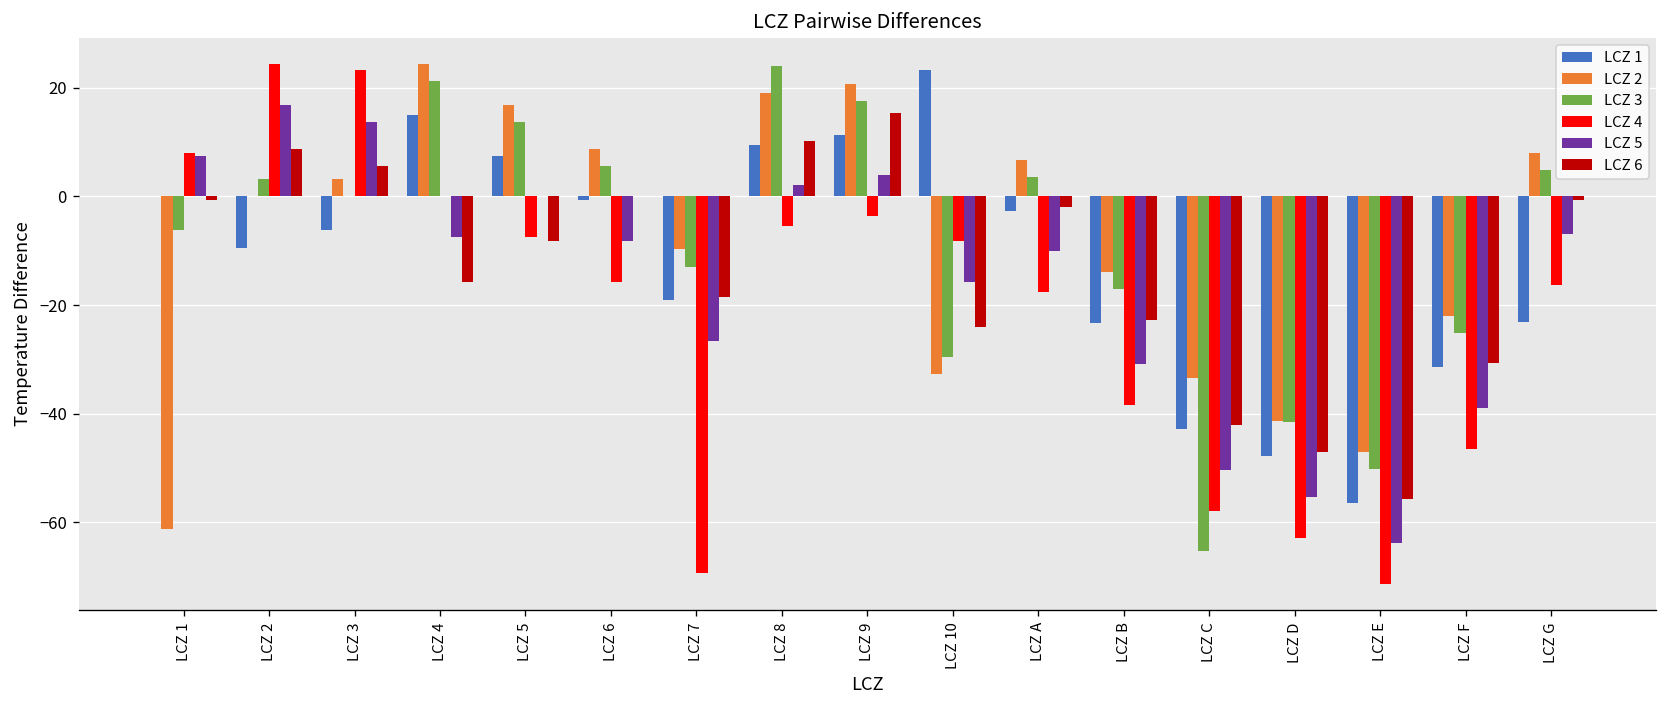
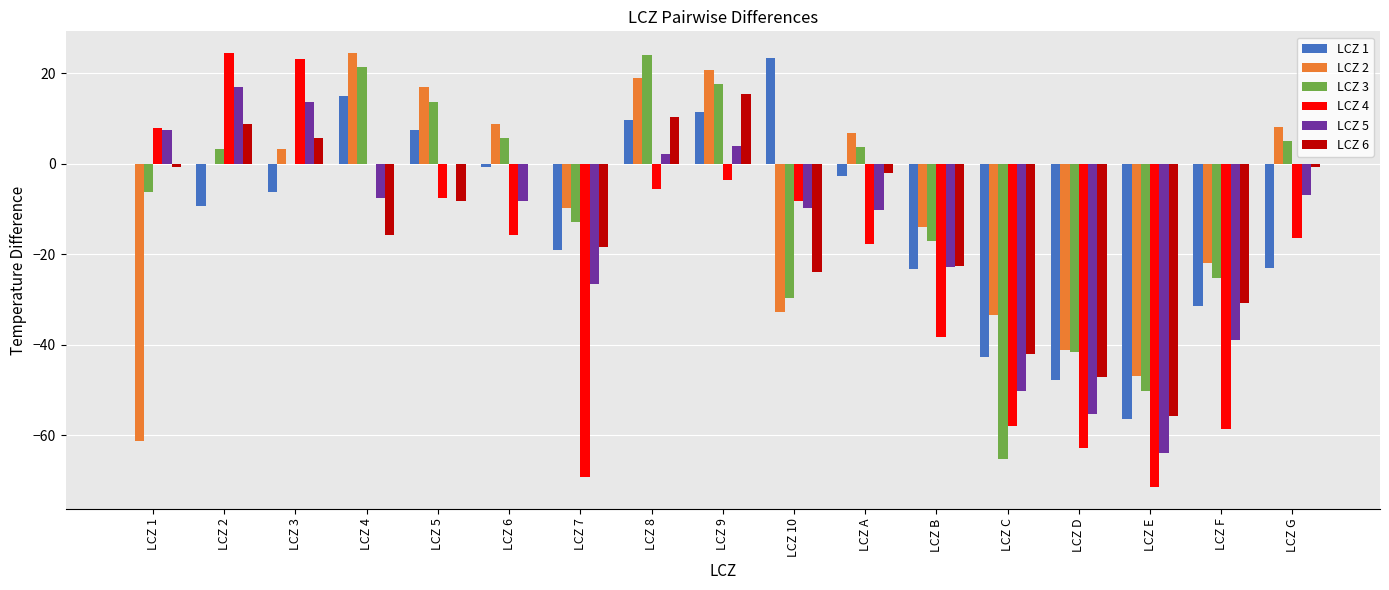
  {
    "LCZ 1": {
      "LCZ 1": 0,
      "LCZ 2": -9,
      "LCZ 3": -6,
      "LCZ 4": 15,
      "LCZ 5": 7,
      "LCZ 6": -1,
      "LCZ 7": -19,
      "LCZ 8": 10,
      "LCZ 9": 11,
      "LCZ 10": 23,
      "LCZ A": -3,
      "LCZ B": -23,
      "LCZ C": -43,
      "LCZ D": -48,
      "LCZ E": -56,
      "LCZ F": -31,
      "LCZ G": -23
    },
    "LCZ 2": {
      "LCZ 1": -61,
      "LCZ 2": 0,
      "LCZ 3": 3,
      "LCZ 4": 24,
      "LCZ 5": 17,
      "LCZ 6": 9,
      "LCZ 7": -10,
      "LCZ 8": 19,
      "LCZ 9": 21,
      "LCZ 10": -33,
      "LCZ A": 7,
      "LCZ B": -14,
      "LCZ C": -33,
      "LCZ D": -41,
      "LCZ E": -47,
      "LCZ F": -22,
      "LCZ G": 8
    },
    "LCZ 3": {
      "LCZ 1": -6,
      "LCZ 2": 3,
      "LCZ 3": 0,
      "LCZ 4": 21,
      "LCZ 5": 14,
      "LCZ 6": 6,
      "LCZ 7": -13,
      "LCZ 8": 24,
      "LCZ 9": 18,
      "LCZ 10": -30,
      "LCZ A": 4,
      "LCZ B": -17,
      "LCZ C": -65,
      "LCZ D": -42,
      "LCZ E": -50,
      "LCZ F": -25,
      "LCZ G": 5
    },
    "LCZ 4": {
      "LCZ 1": 8,
      "LCZ 2": 24,
      "LCZ 3": 23,
      "LCZ 4": 0,
      "LCZ 5": -8,
      "LCZ 6": -16,
      "LCZ 7": -69,
      "LCZ 8": -5,
      "LCZ 9": -4,
      "LCZ 10": -8,
      "LCZ A": -18,
      "LCZ B": -38,
      "LCZ C": -58,
      "LCZ D": -63,
      "LCZ E": -71,
-     "LCZ F": -46,
+     "LCZ F": -59,
      "LCZ G": -16
    },
    "LCZ 5": {
      "LCZ 1": 7,
      "LCZ 2": 17,
      "LCZ 3": 14,
      "LCZ 4": -8,
      "LCZ 5": 0,
      "LCZ 6": -8,
      "LCZ 7": -27,
      "LCZ 8": 2,
      "LCZ 9": 4,
-     "LCZ 10": -16,
+     "LCZ 10": -10,
      "LCZ A": -10,
-     "LCZ B": -31,
+     "LCZ B": -23,
      "LCZ C": -50,
      "LCZ D": -55,
      "LCZ E": -64,
      "LCZ F": -39,
      "LCZ G": -7
    },
    "LCZ 6": {
      "LCZ 1": -1,
      "LCZ 2": 9,
      "LCZ 3": 6,
      "LCZ 4": -16,
      "LCZ 5": -8,
      "LCZ 6": 0,
      "LCZ 7": -18,
      "LCZ 8": 10,
      "LCZ 9": 15,
      "LCZ 10": -24,
      "LCZ A": -2,
      "LCZ B": -23,
      "LCZ C": -42,
      "LCZ D": -47,
      "LCZ E": -56,
      "LCZ F": -31,
      "LCZ G": -1
    }
  }
